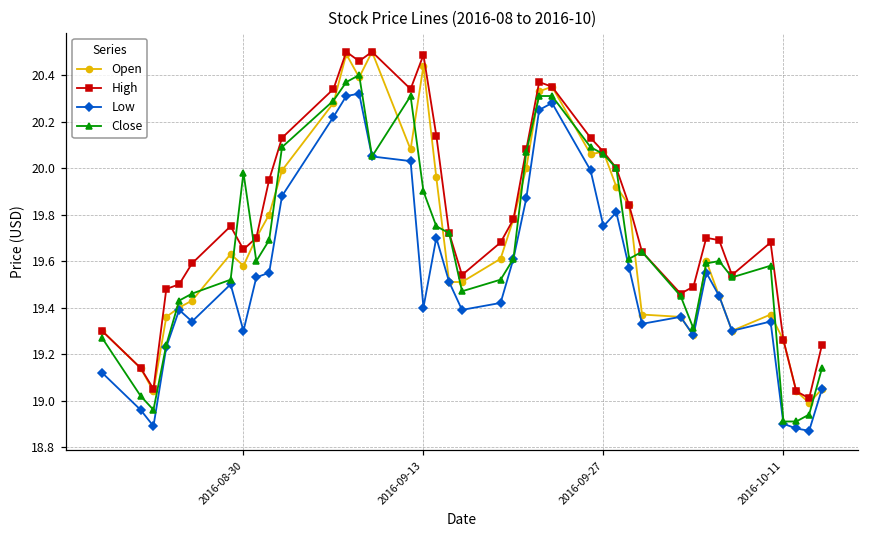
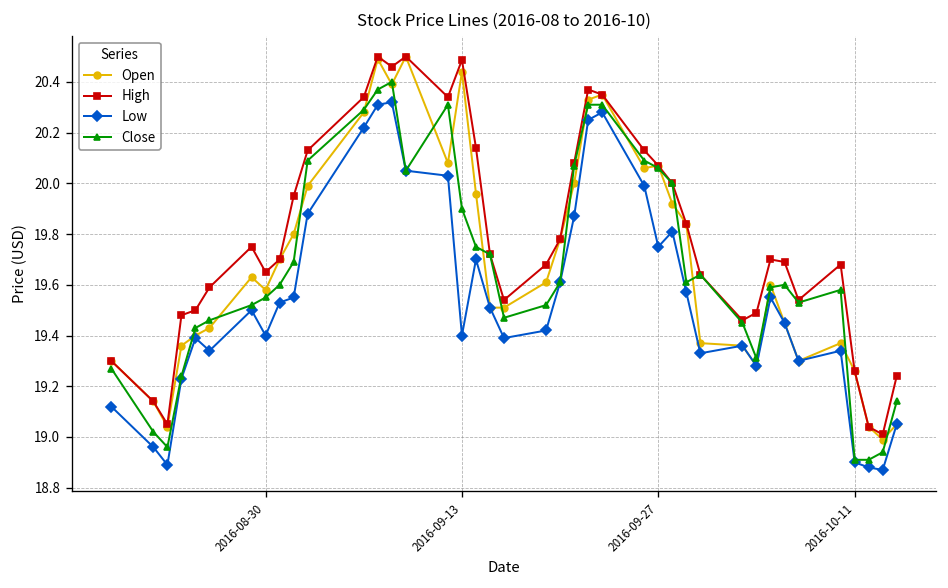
  {
    "Open": {
      "2016-08-30": 19.58,
      "2016-09-13": 20.44
    },
    "High": {
      "2016-08-30": 19.65,
      "2016-09-13": 20.49
    },
    "Low": {
-     "2016-08-30": 19.3,
+     "2016-08-30": 19.4,
      "2016-09-13": 19.4,
      "2016-09-27": 19.75
    },
    "Close": {
-     "2016-08-30": 19.98,
+     "2016-08-30": 19.55,
      "2016-09-13": 19.90
    }
  }
